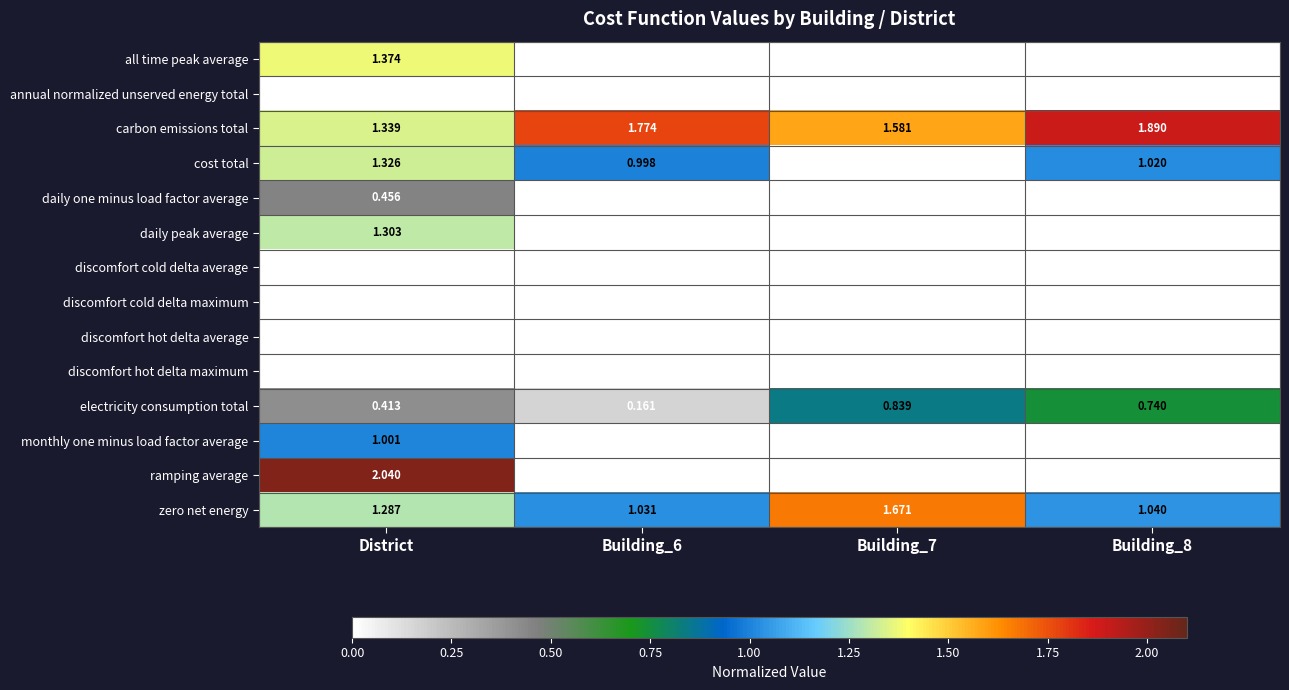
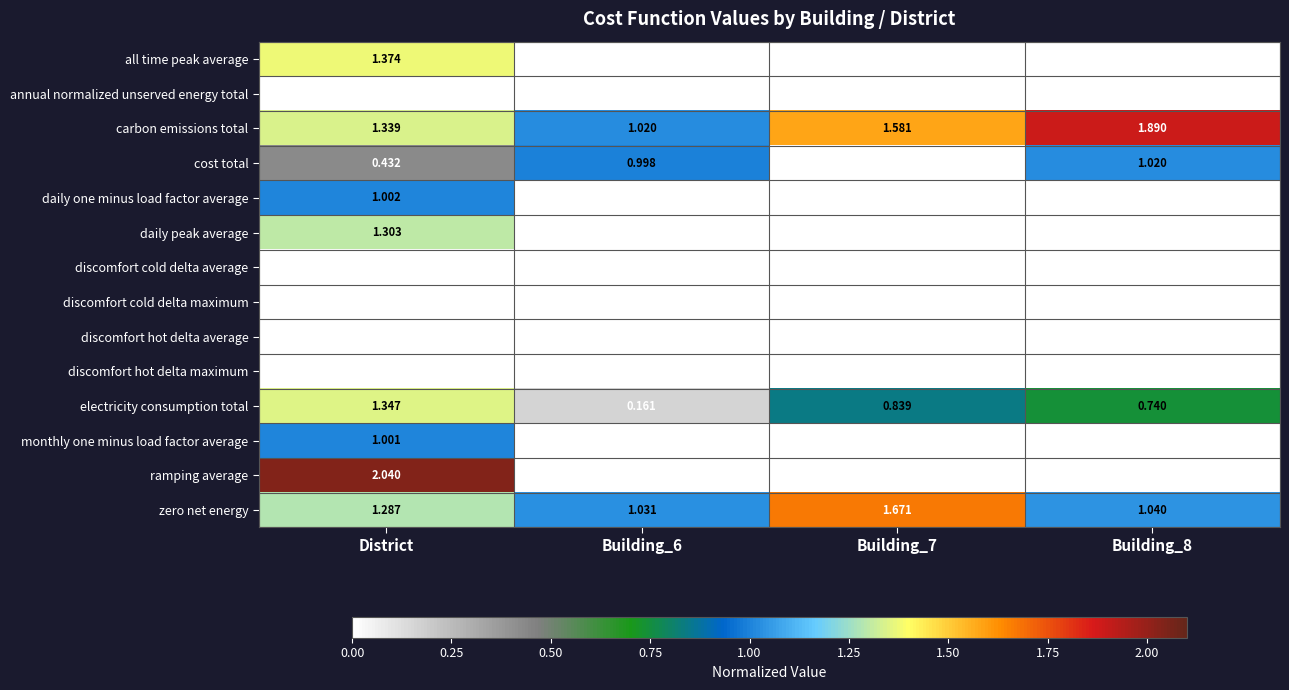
  {
    "all time peak average": {
      "District": 1.374
    },
    "carbon emissions total": {
      "District": 1.339,
-     "Building_6": 1.774,
+     "Building_6": 1.020,
      "Building_7": 1.581,
      "Building_8": 1.890
    },
    "cost total": {
-     "District": 1.326,
+     "District": 0.432,
      "Building_6": 0.998,
      "Building_8": 1.020
    },
    "daily one minus load factor average": {
-     "District": 0.456
+     "District": 1.002
    },
    "daily peak average": {
      "District": 1.303
    },
    "electricity consumption total": {
-     "District": 0.413,
+     "District": 1.347,
      "Building_7": 0.839,
      "Building_8": 0.740
    },
    "monthly one minus load factor average": {
      "District": 1.001
    },
    "ramping average": {
      "District": 2.040
    },
    "zero net energy": {
      "District": 1.287,
      "Building_6": 1.031,
      "Building_7": 1.671,
      "Building_8": 1.040
    }
  }
